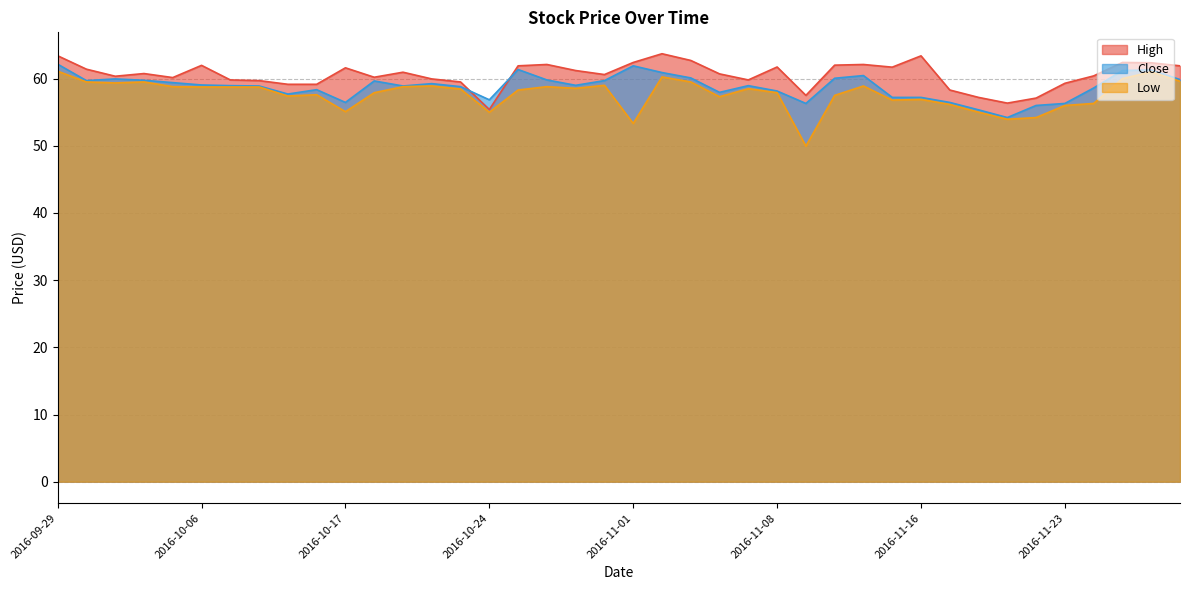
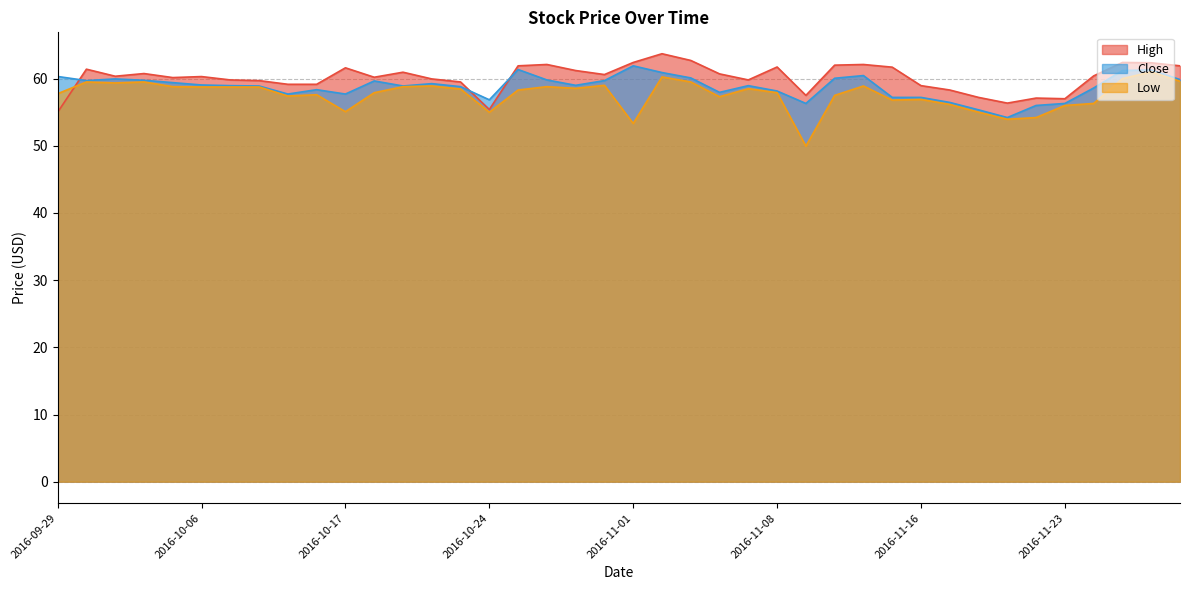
  {
    "High": {
-     "2016-09-29": 63,
-     "2016-10-06": 62,
+     "2016-09-29": 55,
+     "2016-10-06": 60,
      "2016-10-17": 62,
      "2016-10-24": 55,
      "2016-11-01": 62,
      "2016-11-08": 62,
-     "2016-11-16": 63,
-     "2016-11-23": 59
+     "2016-11-16": 59,
+     "2016-11-23": 57
    },
    "Close": {
-     "2016-09-29": 62,
-     "2016-10-17": 56,
+     "2016-09-29": 60,
+     "2016-10-17": 58,
      "2016-10-24": 57,
      "2016-11-01": 62
    },
    "Low": {
-     "2016-09-29": 61,
+     "2016-09-29": 58,
      "2016-10-17": 55,
      "2016-10-24": 55,
      "2016-11-01": 53
    }
  }
